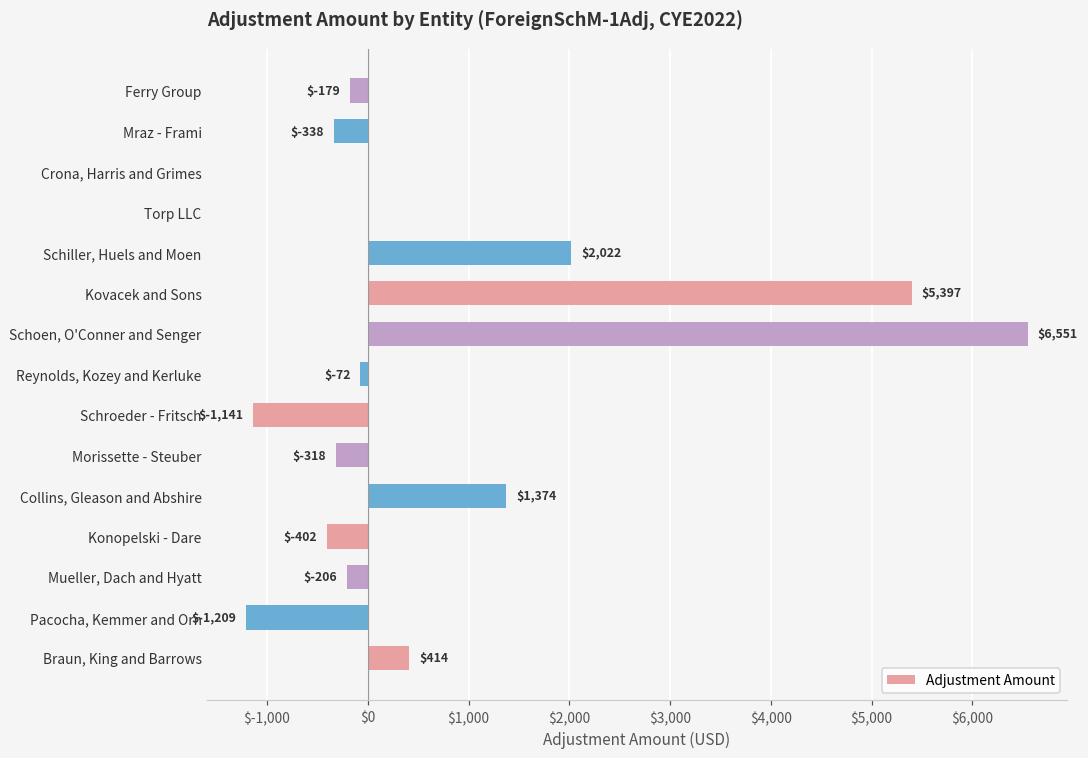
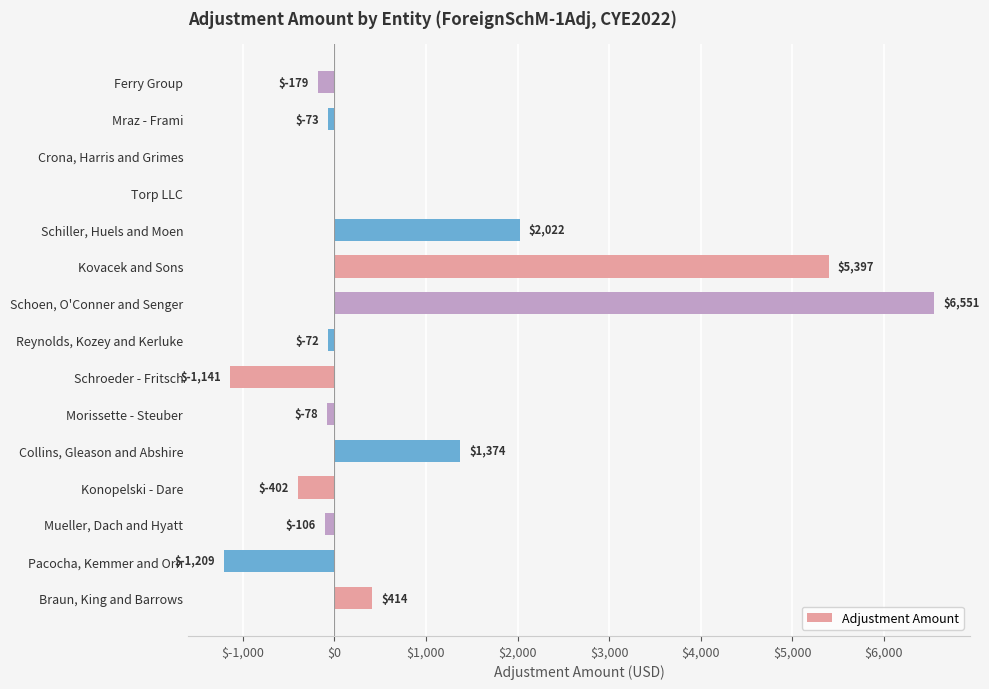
  {
    "Ferry Group": "$-179",
-   "Mraz - Frami": "$-338",
+   "Mraz - Frami": "$-73",
    "Schiller, Huels and Moen": "$2,022",
    "Kovacek and Sons": "$5,397",
    "Schoen, O'Conner and Senger": "$6,551",
    "Reynolds, Kozey and Kerluke": "$-72",
    "Schroeder - Fritsch": "$-1,141",
-   "Morissette - Steuber": "$-318",
+   "Morissette - Steuber": "$-78",
    "Collins, Gleason and Abshire": "$1,374",
    "Konopelski - Dare": "$-402",
-   "Mueller, Dach and Hyatt": "$-206",
+   "Mueller, Dach and Hyatt": "$-106",
    "Pacocha, Kemmer and Orn": "$-1,209",
    "Braun, King and Barrows": "$414"
  }
